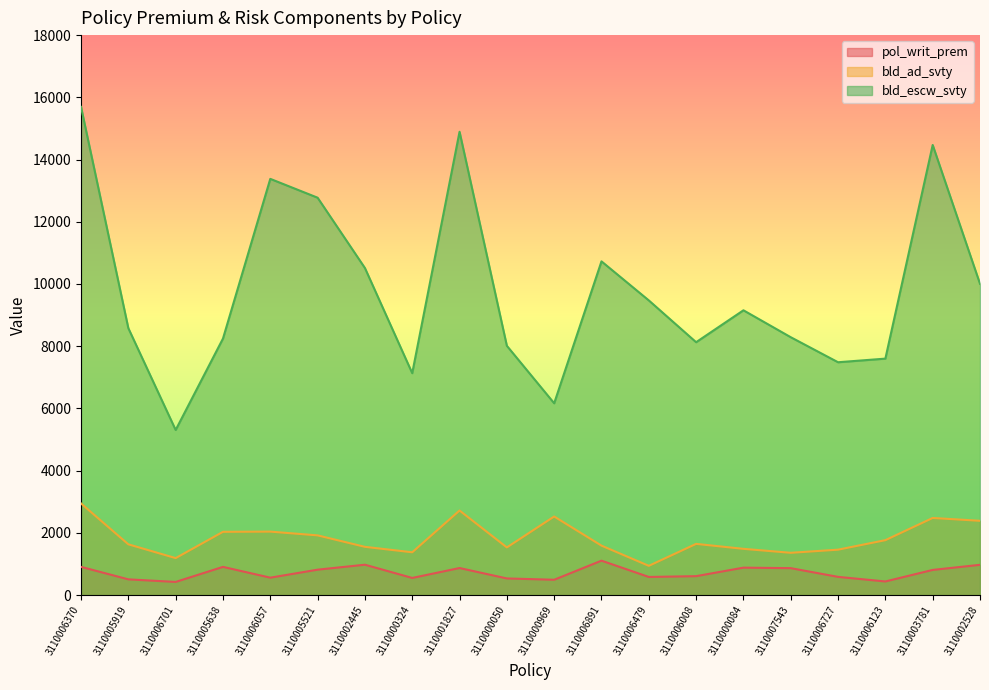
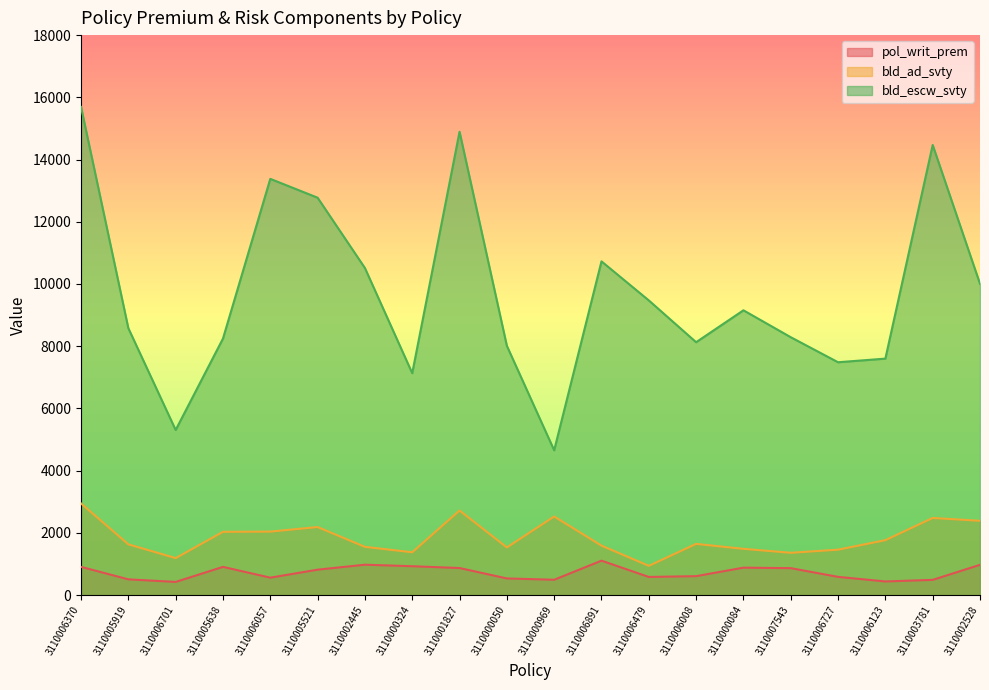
  {
    "pol_writ_prem": {
      "3110006370": 900,
      "3110005919": 500,
      "3110006701": 400,
      "3110005638": 900,
      "3110006057": 600,
      "3110005521": 800,
      "3110002445": 1000,
-     "3110000324": 600,
+     "3110000324": 900,
      "3110001827": 900,
      "3110000050": 500,
      "3110000969": 500,
      "3110006891": 1100,
      "3110006479": 600,
      "3110006008": 600,
      "3110000084": 900,
      "3110007543": 900,
      "3110006727": 600,
      "3110006123": 400,
-     "3110003781": 800,
+     "3110003781": 500,
      "3110002528": 1000
    },
    "bld_ad_svty": {
      "3110006370": 2900,
      "3110005919": 1600,
      "3110006701": 1200,
      "3110005638": 2000,
      "3110006057": 2000,
-     "3110005521": 1900,
+     "3110005521": 2200,
      "3110002445": 1600,
      "3110000324": 1400,
      "3110001827": 2700,
      "3110000050": 1500,
      "3110000969": 2500,
      "3110006891": 1600,
      "3110006479": 900,
      "3110006008": 1600,
      "3110000084": 1500,
      "3110007543": 1400,
      "3110006727": 1500,
      "3110006123": 1800,
      "3110003781": 2500,
      "3110002528": 2400
    },
    "bld_escw_svty": {
      "3110006370": 15700,
      "3110005919": 8600,
      "3110006701": 5300,
      "3110005638": 8200,
      "3110006057": 13400,
      "3110005521": 12800,
      "3110002445": 10500,
      "3110000324": 7100,
      "3110001827": 14900,
      "3110000050": 8000,
-     "3110000969": 6200,
+     "3110000969": 4700,
      "3110006891": 10700,
      "3110006479": 9500,
      "3110006008": 8100,
      "3110000084": 9200,
      "3110007543": 8300,
      "3110006727": 7500,
      "3110006123": 7600,
      "3110003781": 14500,
      "3110002528": 10000
    }
  }
